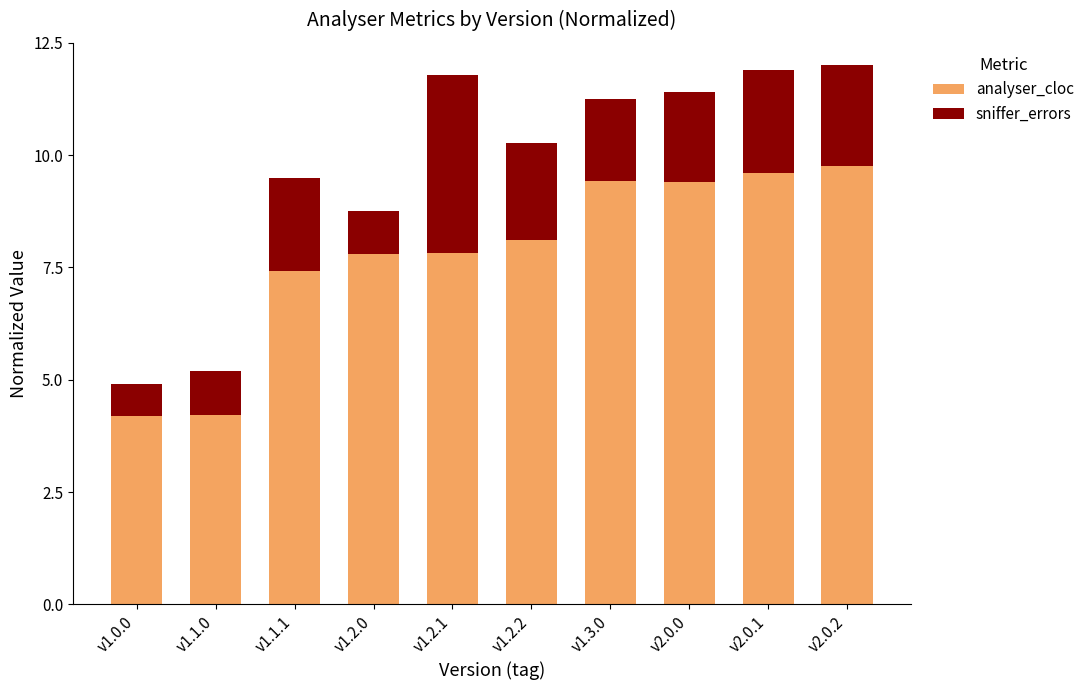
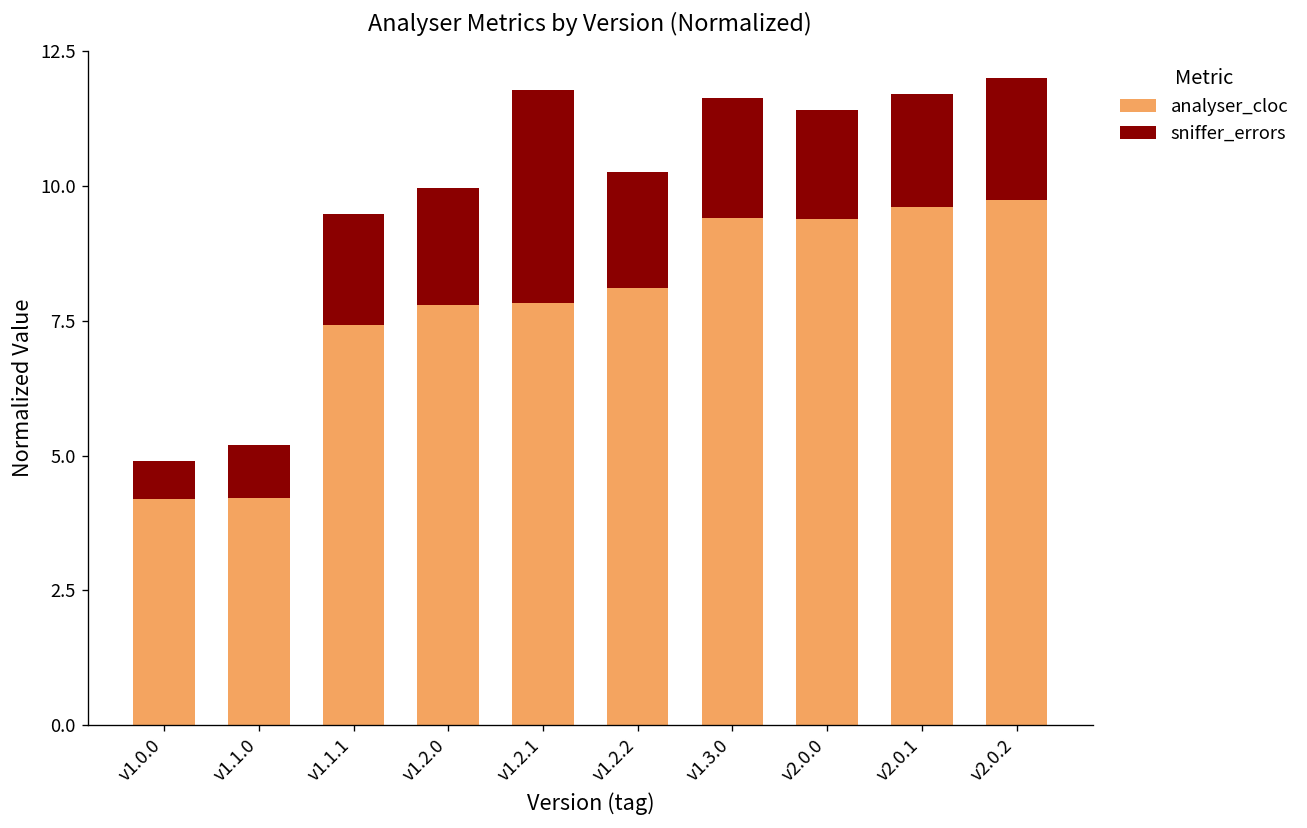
  {
    "analyser_cloc": {
      "v1.0.0": 4.2,
      "v1.1.0": 4.2,
      "v1.1.1": 7.4,
      "v1.2.0": 7.8,
      "v1.2.1": 7.8,
      "v1.2.2": 8.1,
      "v1.3.0": 9.4,
      "v2.0.0": 9.4,
      "v2.0.1": 9.6,
      "v2.0.2": 9.7
    },
    "sniffer_errors": {
      "v1.0.0": 0.7,
      "v1.1.0": 1.0,
      "v1.1.1": 2.1,
-     "v1.2.0": 0.9,
+     "v1.2.0": 2.2,
      "v1.2.1": 4.0,
      "v1.2.2": 2.2,
-     "v1.3.0": 1.8,
+     "v1.3.0": 2.2,
      "v2.0.0": 2.0,
-     "v2.0.1": 2.3,
+     "v2.0.1": 2.1,
      "v2.0.2": 2.3
    }
  }
